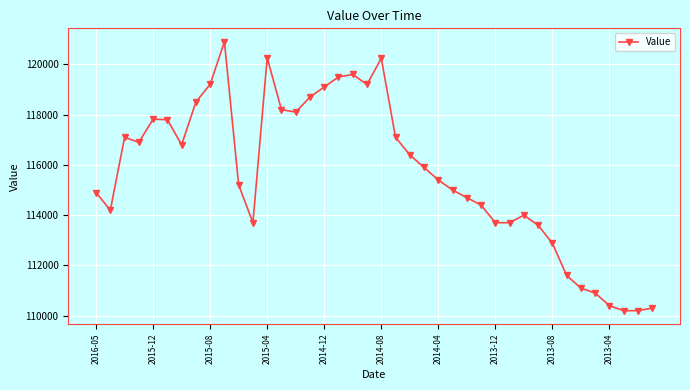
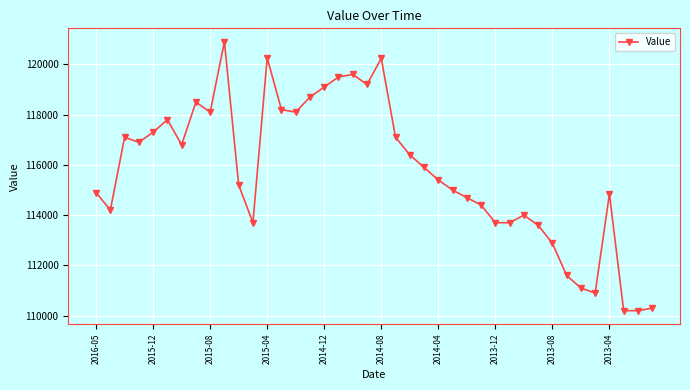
  {
    "2016-05": 114900,
-   "2015-12": 117800,
-   "2015-08": 119200,
+   "2015-12": 117300,
+   "2015-08": 118100,
    "2015-04": 120300,
    "2014-12": 119100,
    "2014-08": 120200,
    "2014-04": 115400,
    "2013-12": 113700,
    "2013-08": 112900,
-   "2013-04": 110400
+   "2013-04": 114800
  }
